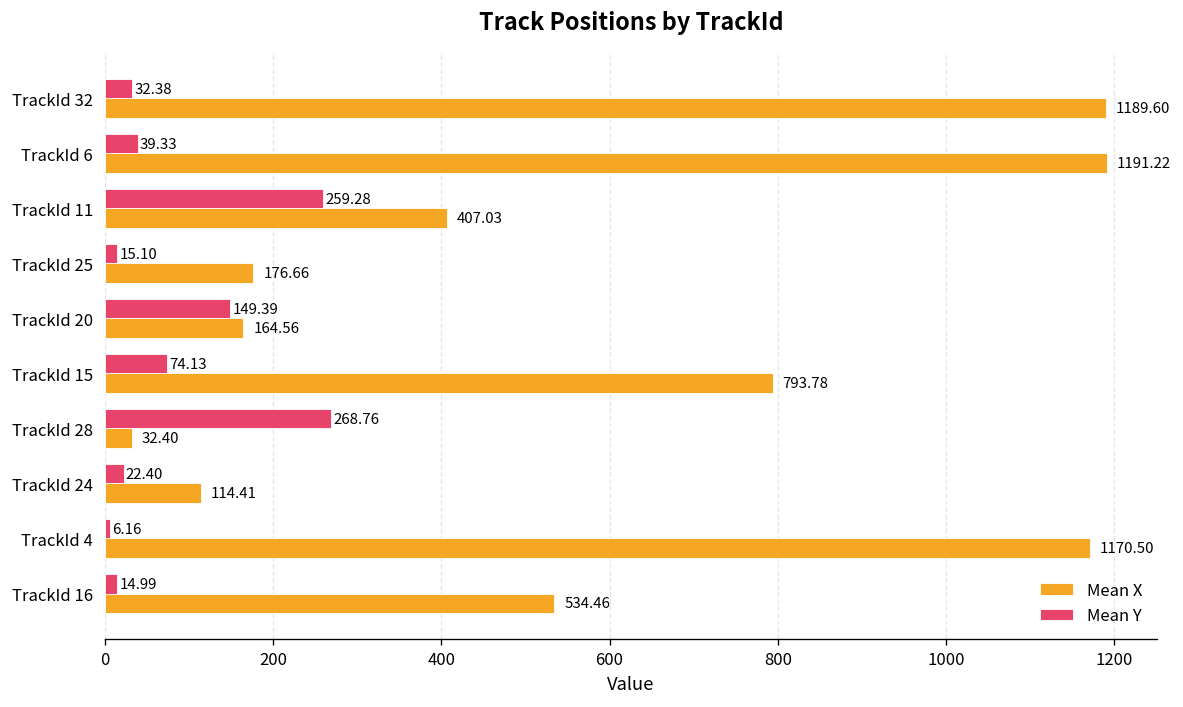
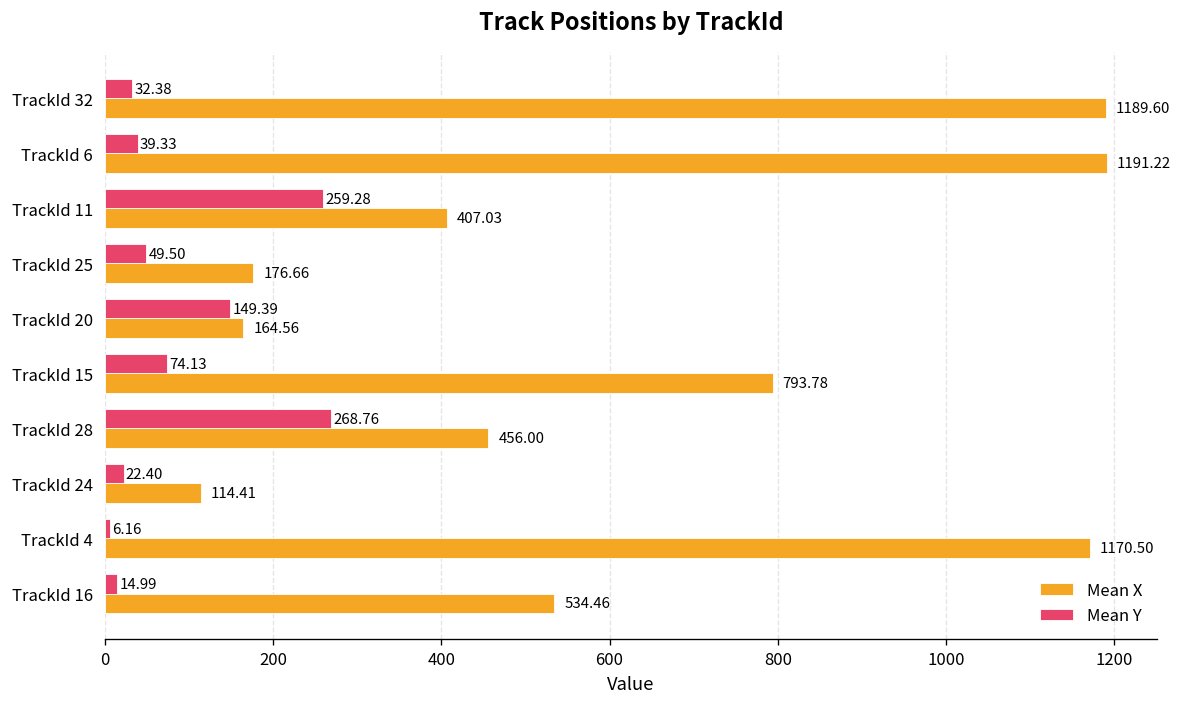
  {
    "Mean X": {
      "TrackId 32": 1189.60,
      "TrackId 6": 1191.22,
      "TrackId 11": 407.03,
      "TrackId 25": 176.66,
      "TrackId 20": 164.56,
      "TrackId 15": 793.78,
-     "TrackId 28": 32.40,
+     "TrackId 28": 456.00,
      "TrackId 24": 114.41,
      "TrackId 4": 1170.50,
      "TrackId 16": 534.46
    },
    "Mean Y": {
      "TrackId 32": 32.38,
      "TrackId 6": 39.33,
      "TrackId 11": 259.28,
-     "TrackId 25": 15.10,
+     "TrackId 25": 49.50,
      "TrackId 20": 149.39,
      "TrackId 15": 74.13,
      "TrackId 28": 268.76,
      "TrackId 24": 22.40,
      "TrackId 4": 6.16,
      "TrackId 16": 14.99
    }
  }
